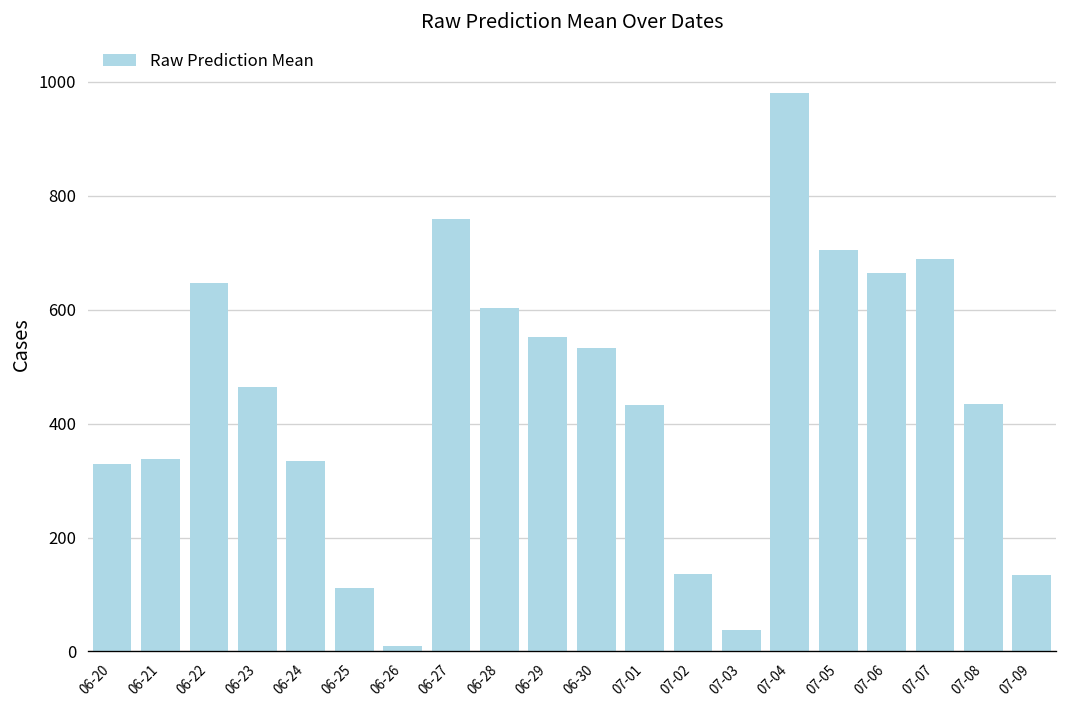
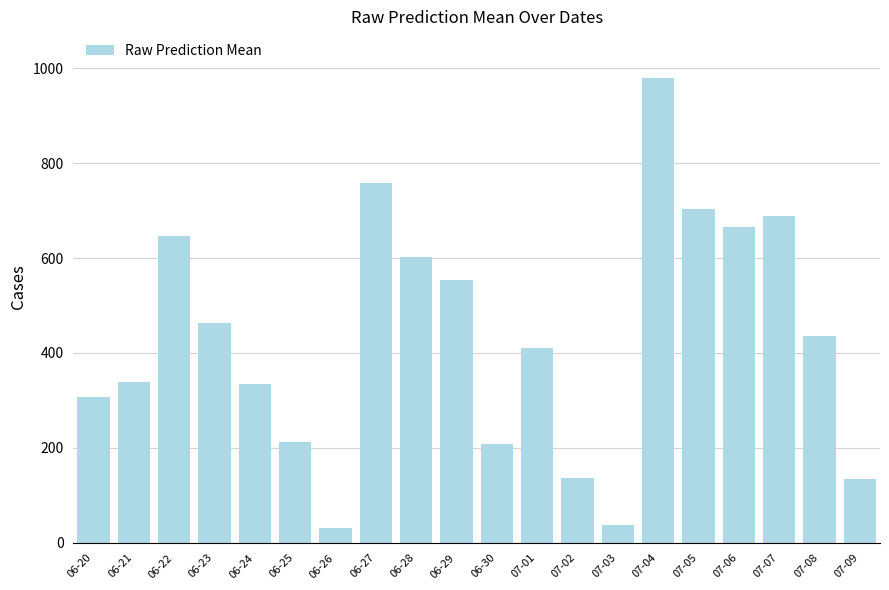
  {
-   "06-20": 330,
+   "06-20": 310,
    "06-21": 340,
    "06-22": 650,
    "06-23": 460,
    "06-24": 330,
-   "06-25": 110,
-   "06-26": 10,
+   "06-25": 210,
+   "06-26": 30,
    "06-27": 760,
    "06-28": 600,
    "06-29": 550,
-   "06-30": 530,
-   "07-01": 430,
+   "06-30": 210,
+   "07-01": 410,
    "07-02": 140,
    "07-03": 40,
    "07-04": 980,
    "07-05": 700,
    "07-06": 670,
    "07-07": 690,
    "07-08": 440,
    "07-09": 130
  }
